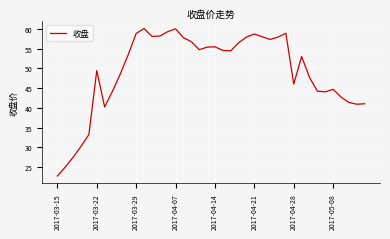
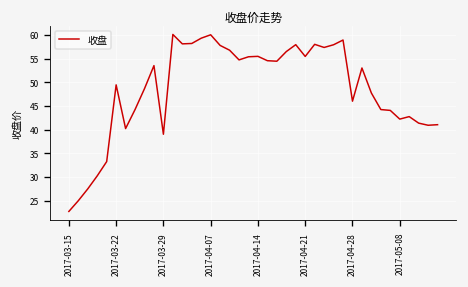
  {
    "2017-03-15": 23,
    "2017-03-22": 49,
-   "2017-03-29": 59,
+   "2017-03-29": 39,
    "2017-04-07": 60,
    "2017-04-14": 55,
-   "2017-04-21": 59,
+   "2017-04-21": 55,
    "2017-04-28": 46,
-   "2017-05-08": 45
+   "2017-05-08": 42
  }
